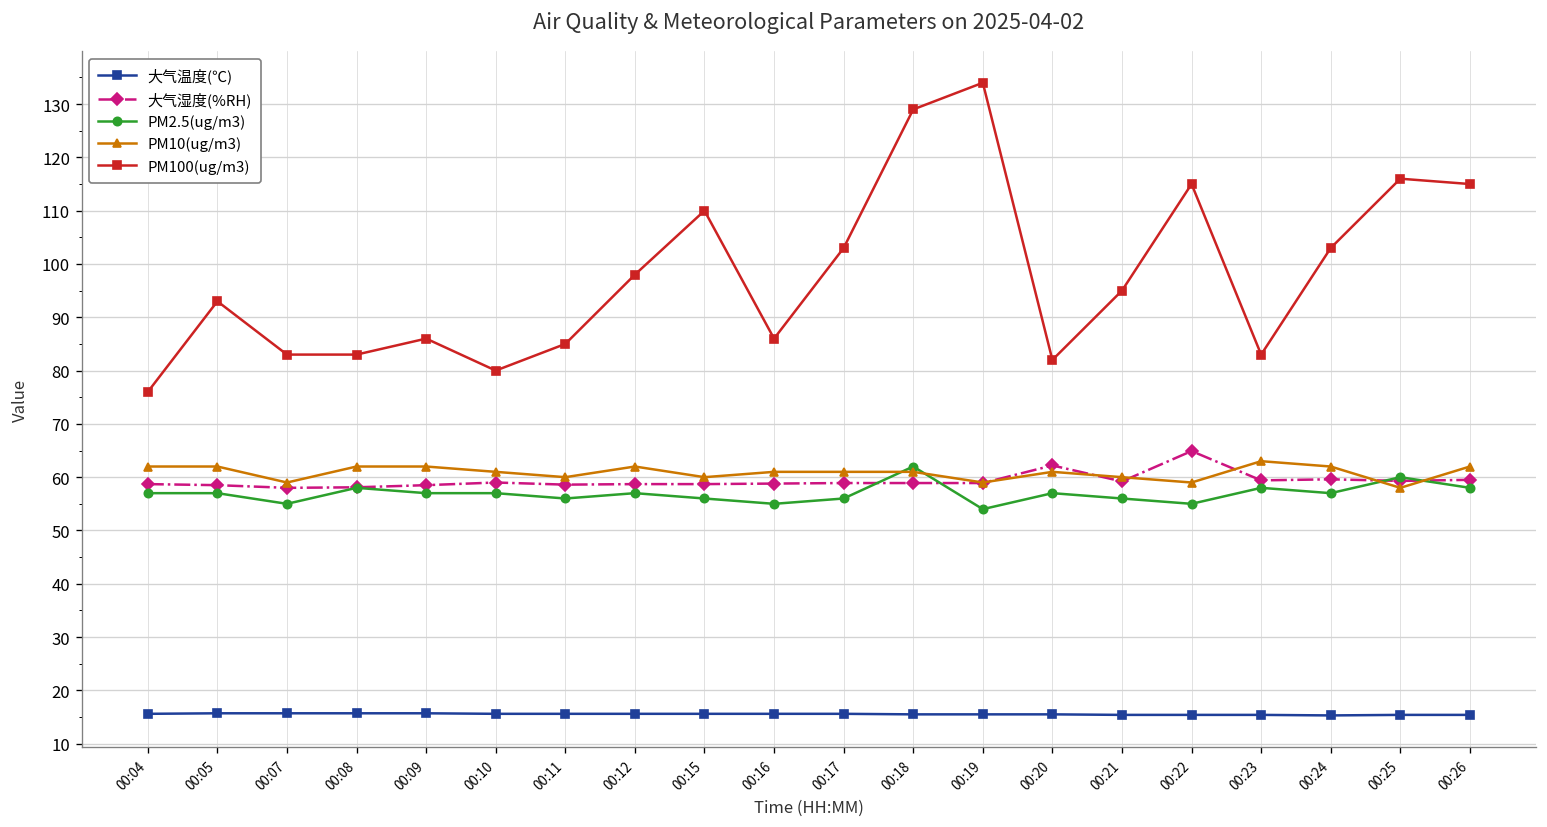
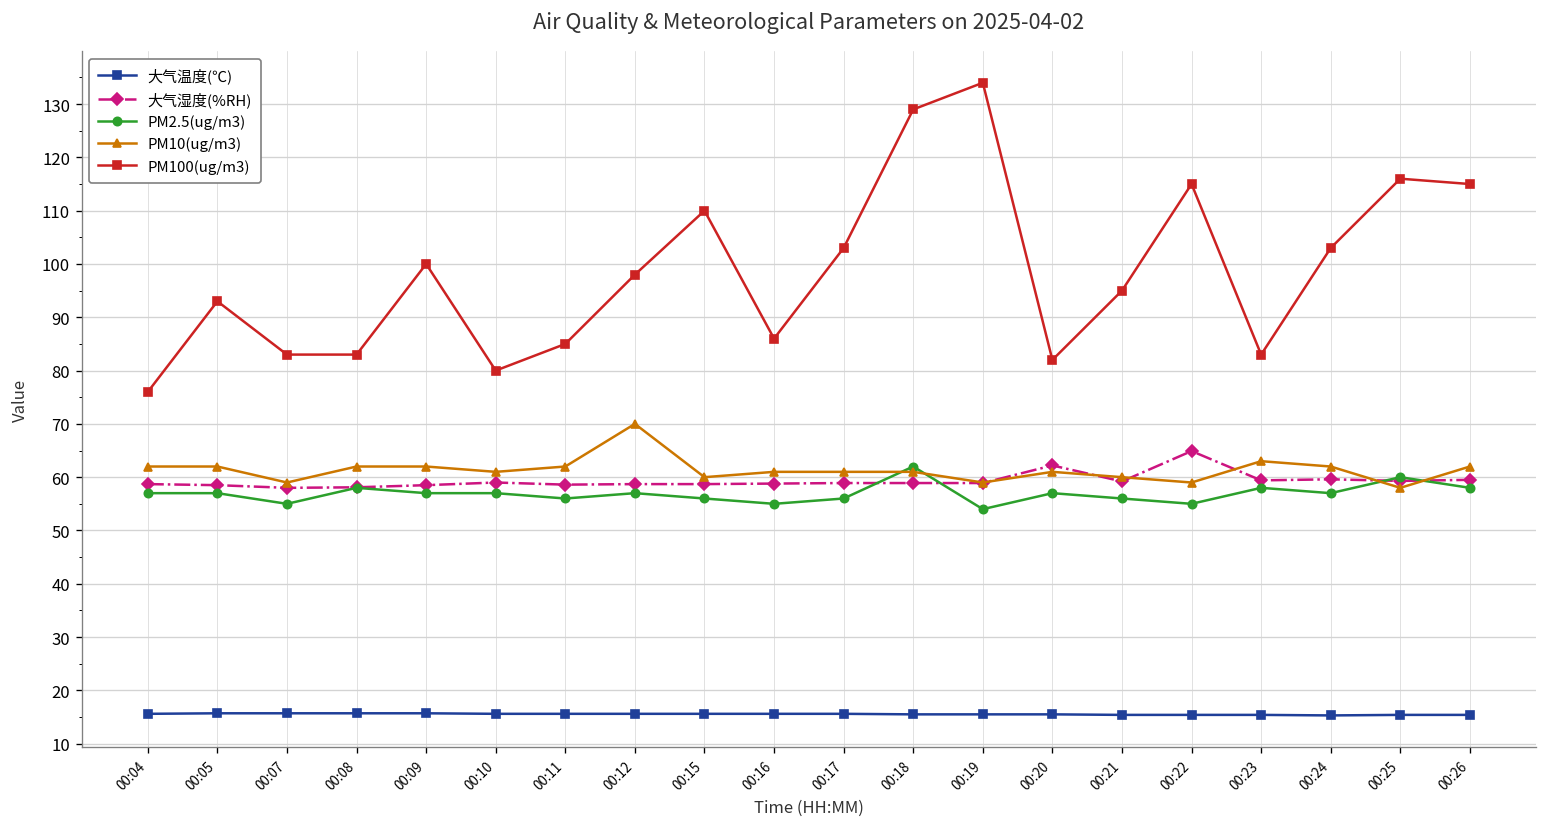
  {
    "大气温度(℃)": {
      "00:04": 16,
      "00:05": 16,
      "00:07": 16,
      "00:08": 16,
      "00:09": 16,
      "00:10": 16,
      "00:11": 16,
      "00:12": 16,
      "00:15": 16,
      "00:16": 16,
      "00:17": 16,
      "00:18": 16,
      "00:19": 16,
      "00:20": 16,
      "00:21": 15,
      "00:22": 15,
      "00:23": 15,
      "00:24": 15,
      "00:25": 15,
      "00:26": 15
    },
    "大气湿度(%RH)": {
      "00:04": 59,
      "00:05": 59,
      "00:07": 58,
      "00:09": 59,
      "00:10": 59,
      "00:11": 59,
      "00:12": 59,
      "00:15": 59,
      "00:16": 59,
      "00:17": 59,
      "00:18": 59,
      "00:20": 62,
      "00:21": 59,
      "00:22": 65,
      "00:23": 59,
      "00:24": 60,
      "00:25": 59,
      "00:26": 60
    },
    "PM2.5(ug/m3)": {
      "00:04": 57,
      "00:05": 57,
      "00:07": 55,
      "00:09": 57,
      "00:10": 57,
      "00:11": 56,
      "00:12": 57,
      "00:15": 56,
      "00:16": 55,
      "00:17": 56,
      "00:18": 62,
      "00:19": 54,
      "00:20": 57,
      "00:21": 56,
      "00:22": 55,
      "00:23": 58,
      "00:24": 57,
      "00:25": 60,
      "00:26": 58
    },
    "PM10(ug/m3)": {
      "00:04": 62,
      "00:05": 62,
      "00:07": 59,
      "00:08": 62,
      "00:09": 62,
      "00:10": 61,
-     "00:11": 60,
-     "00:12": 62,
+     "00:11": 62,
+     "00:12": 70,
      "00:15": 60,
      "00:16": 61,
      "00:17": 61,
      "00:18": 61,
      "00:20": 61,
      "00:21": 60,
      "00:22": 59,
      "00:23": 63,
      "00:24": 62,
      "00:25": 58,
      "00:26": 62
    },
    "PM100(ug/m3)": {
      "00:04": 76,
      "00:05": 93,
      "00:07": 83,
      "00:08": 83,
-     "00:09": 86,
+     "00:09": 100,
      "00:10": 80,
      "00:11": 85,
      "00:12": 98,
      "00:15": 110,
      "00:16": 86,
      "00:17": 103,
      "00:18": 129,
      "00:19": 134,
      "00:20": 82,
      "00:21": 95,
      "00:22": 115,
      "00:23": 83,
      "00:24": 103,
      "00:25": 116,
      "00:26": 115
    }
  }
